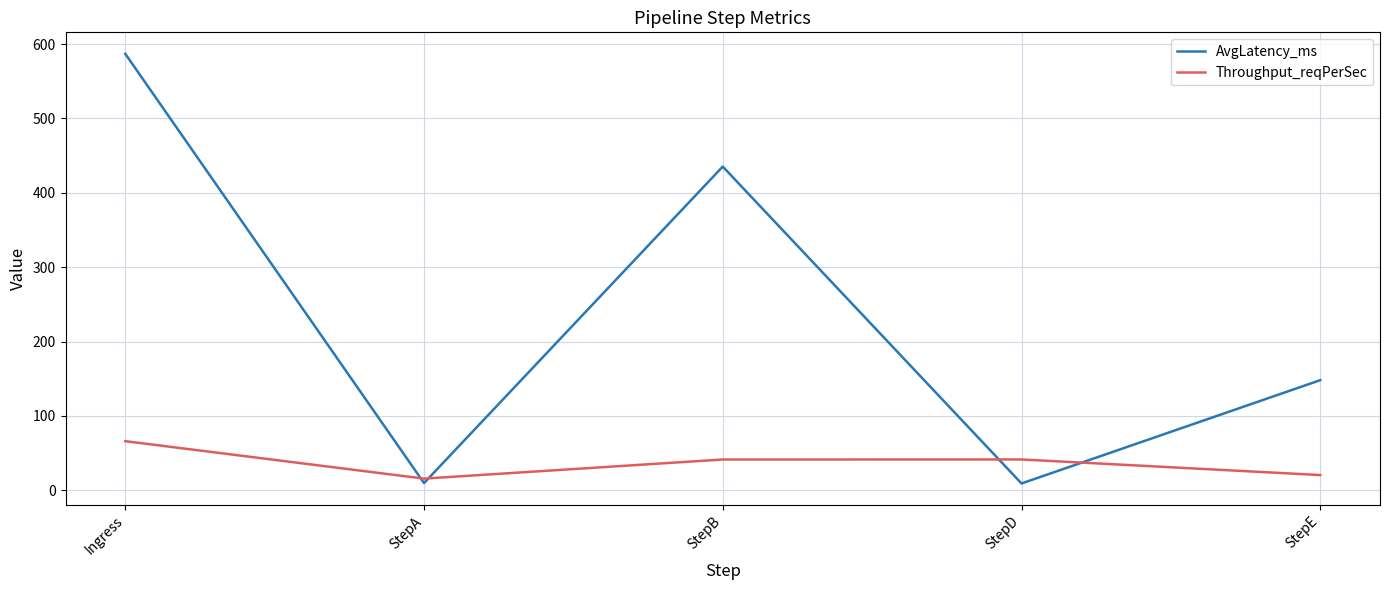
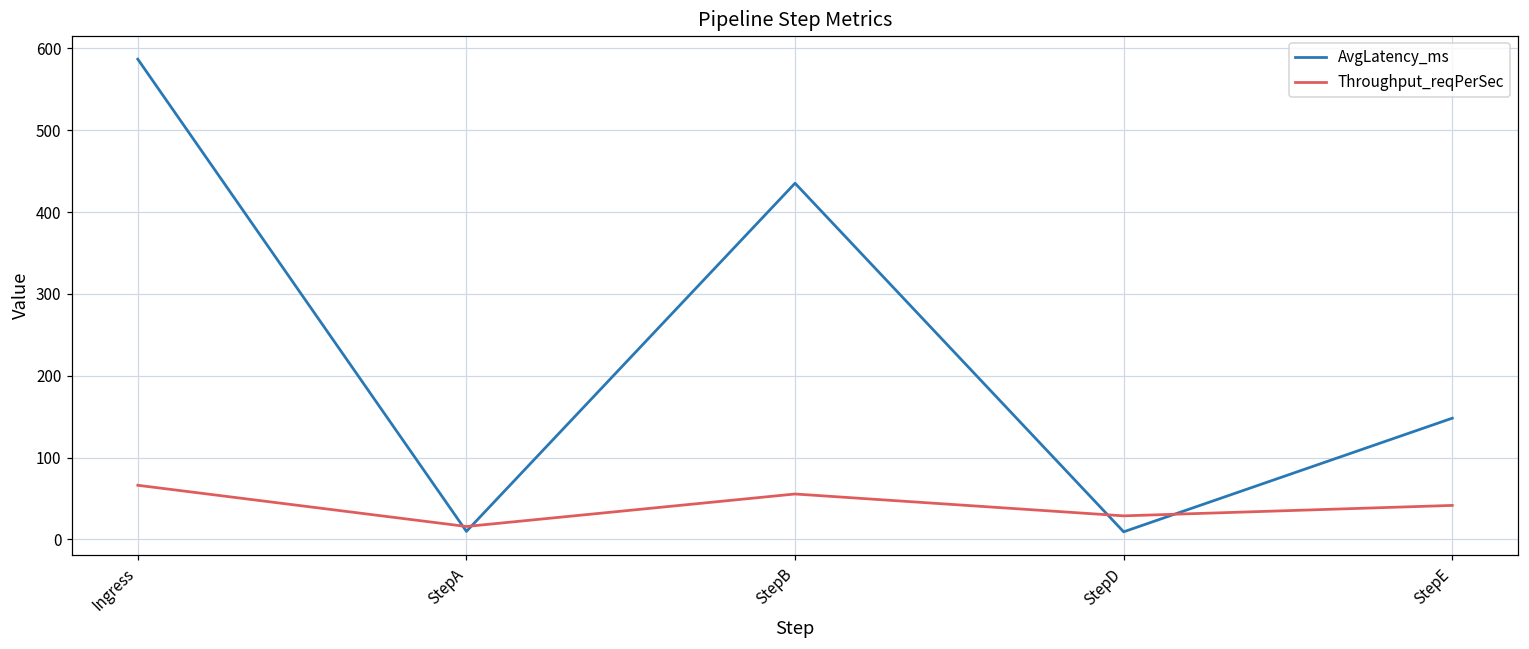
  {
    "AvgLatency_ms": {
      "Ingress": 590,
      "StepA": 10,
      "StepB": 440,
      "StepD": 10,
      "StepE": 150
    },
    "Throughput_reqPerSec": {
      "Ingress": 70,
      "StepA": 20,
-     "StepB": 40,
-     "StepD": 40,
-     "StepE": 20
+     "StepB": 60,
+     "StepD": 30,
+     "StepE": 40
    }
  }
